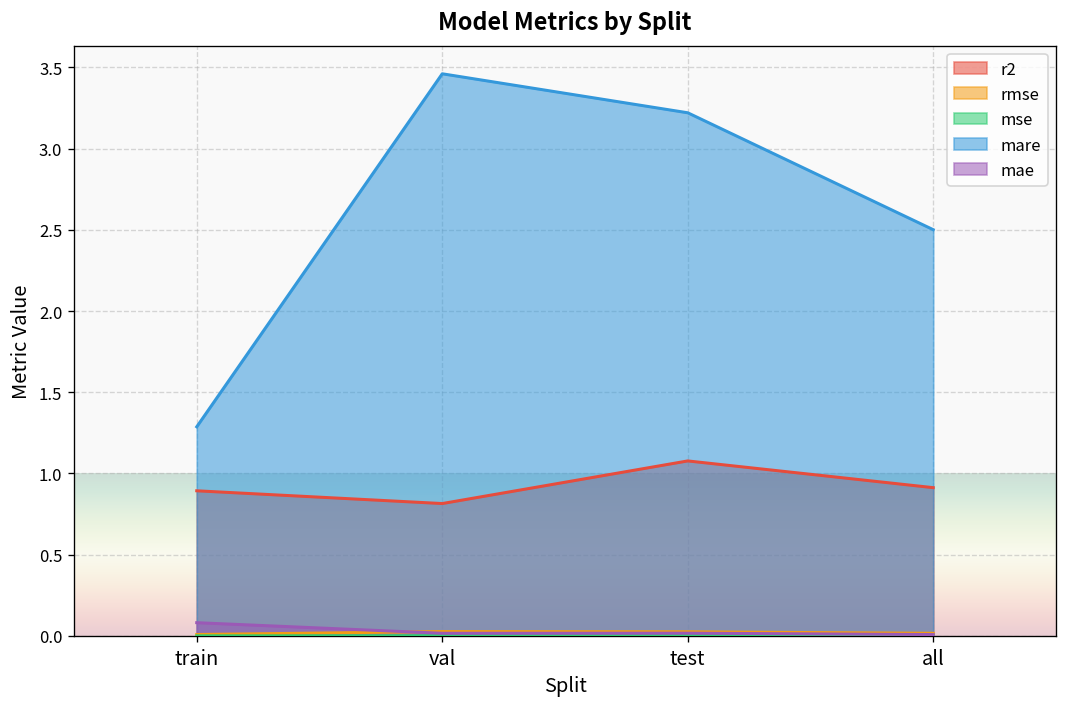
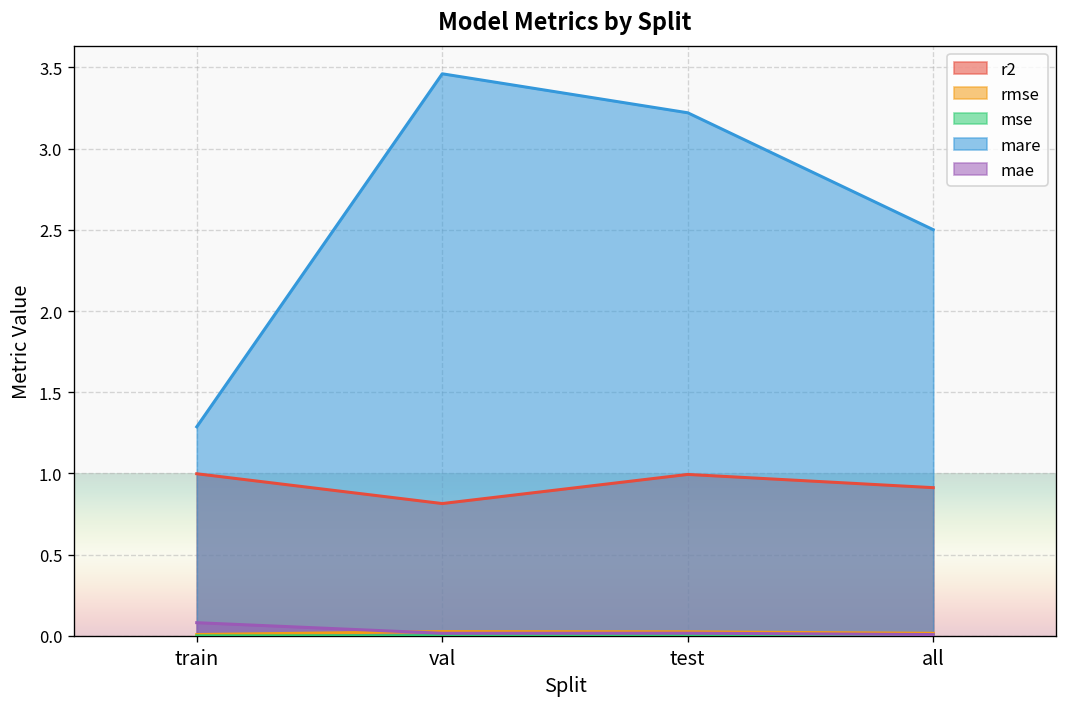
  {
    "r2": {
-     "train": 0.89,
+     "train": 1.00,
      "val": 0.81,
-     "test": 1.08,
+     "test": 0.99,
      "all": 0.91
    },
    "mare": {
      "train": 1.29,
      "val": 3.46,
      "test": 3.22,
      "all": 2.50
    },
    "mae": {
      "train": 0.08
    }
  }
